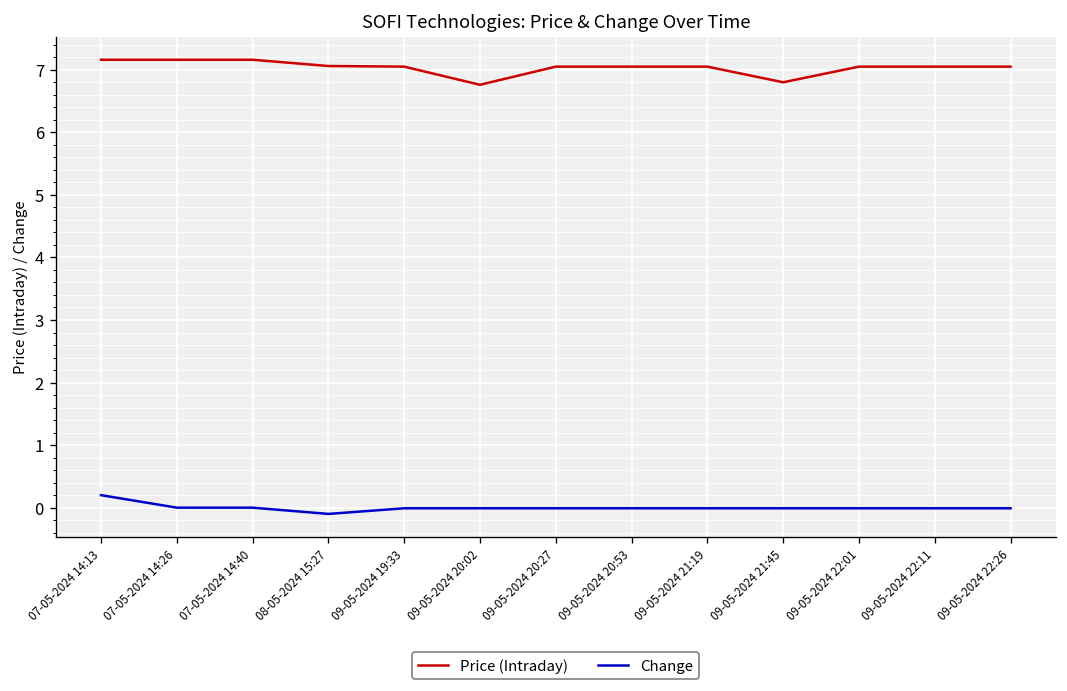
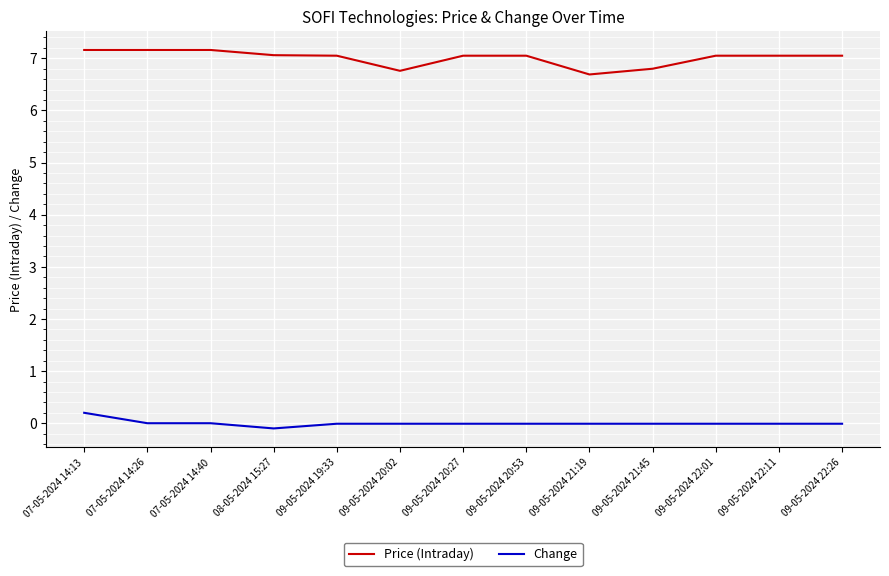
  {
    "Price (Intraday)": {
      "07-05-2024 14:13": 7.2,
      "07-05-2024 14:26": 7.2,
      "07-05-2024 14:40": 7.2,
      "08-05-2024 15:27": 7.1,
      "09-05-2024 19:33": 7.1,
      "09-05-2024 20:02": 6.8,
      "09-05-2024 20:27": 7.1,
      "09-05-2024 20:53": 7.1,
-     "09-05-2024 21:19": 7.1,
+     "09-05-2024 21:19": 6.7,
      "09-05-2024 21:45": 6.8,
      "09-05-2024 22:01": 7.1,
      "09-05-2024 22:11": 7.1,
      "09-05-2024 22:26": 7.1
    },
    "Change": {
      "07-05-2024 14:13": 0.2,
      "07-05-2024 14:26": 0.0,
      "07-05-2024 14:40": 0.0,
      "08-05-2024 15:27": -0.1,
      "09-05-2024 19:33": 0.0,
      "09-05-2024 20:02": 0.0,
      "09-05-2024 20:27": 0.0,
      "09-05-2024 20:53": 0.0,
      "09-05-2024 21:19": 0.0,
      "09-05-2024 21:45": 0.0,
      "09-05-2024 22:01": 0.0,
      "09-05-2024 22:11": 0.0,
      "09-05-2024 22:26": 0.0
    }
  }
